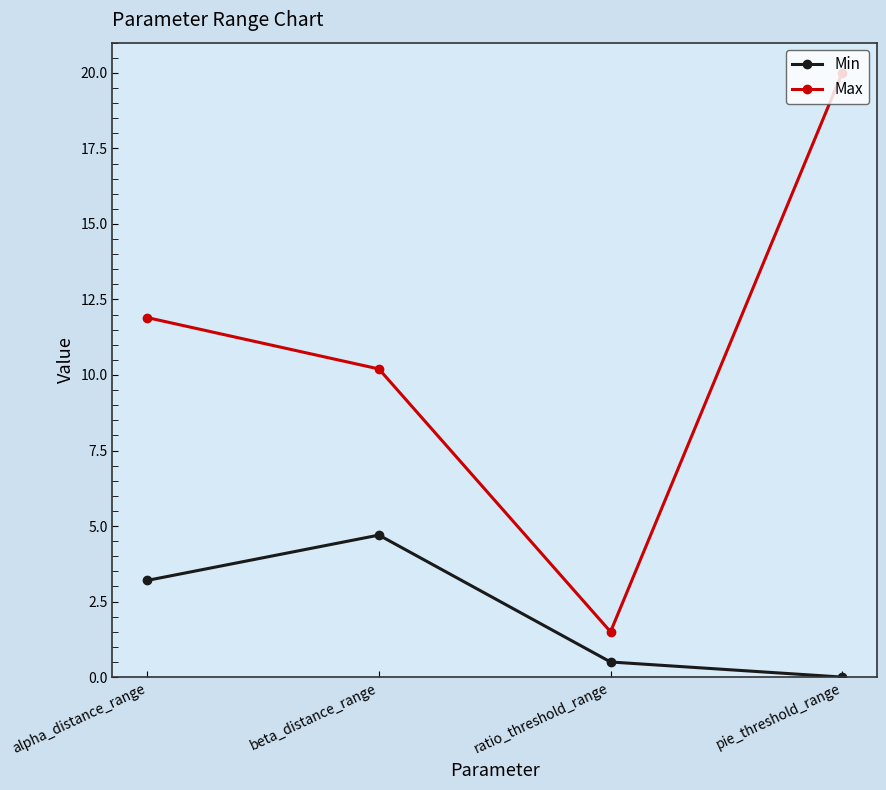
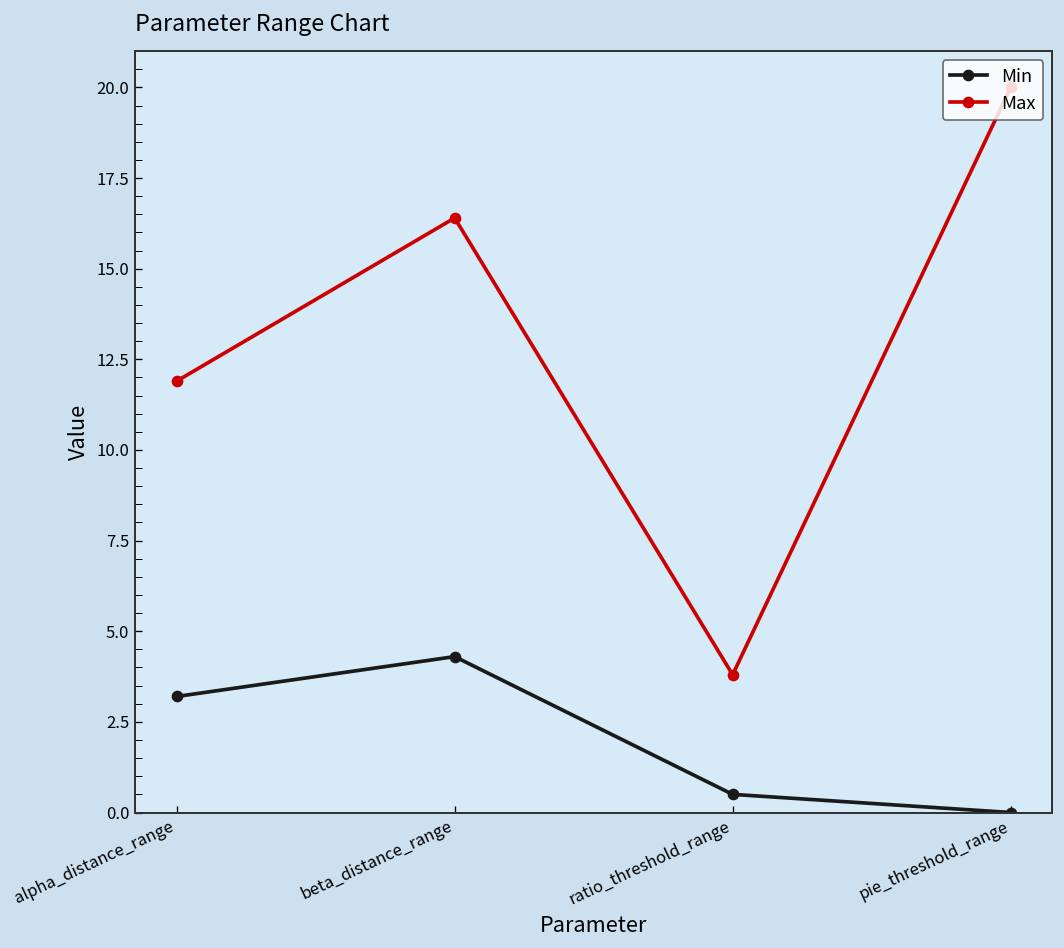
  {
    "Min": {
      "alpha_distance_range": 3.2,
-     "beta_distance_range": 4.7,
+     "beta_distance_range": 4.3,
      "ratio_threshold_range": 0.5,
      "pie_threshold_range": 0.0
    },
    "Max": {
      "alpha_distance_range": 11.9,
-     "beta_distance_range": 10.2,
-     "ratio_threshold_range": 1.5
+     "beta_distance_range": 16.4,
+     "ratio_threshold_range": 3.8
    }
  }
